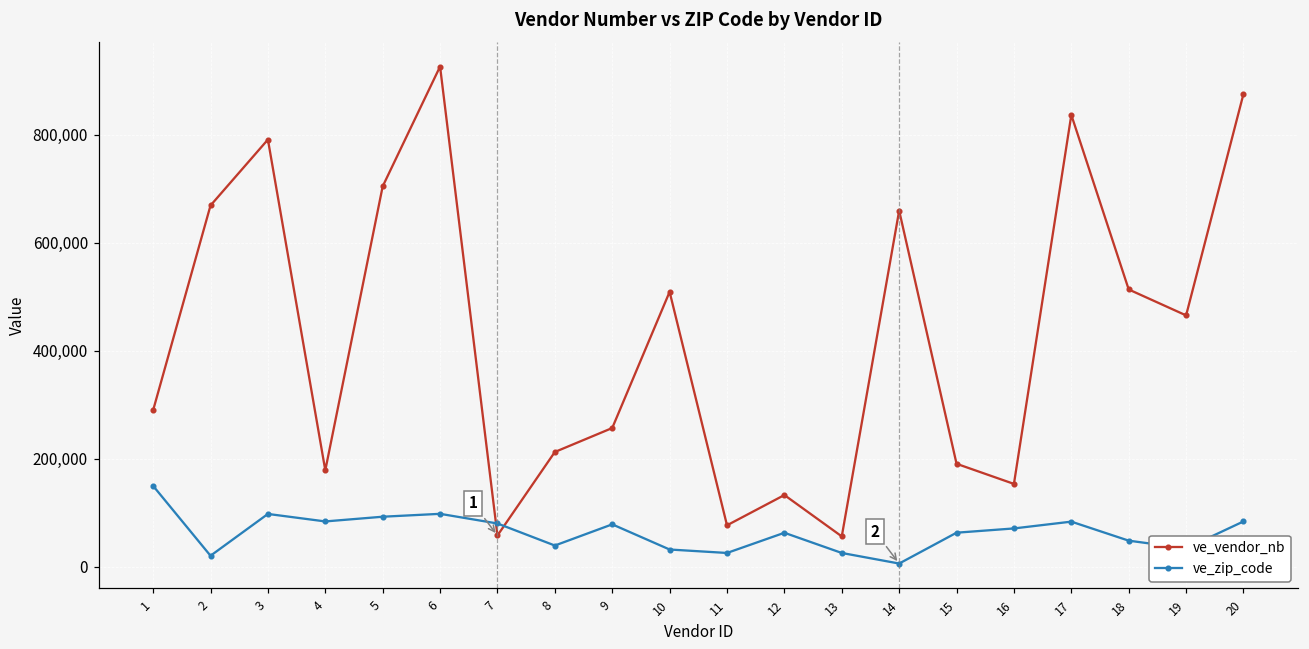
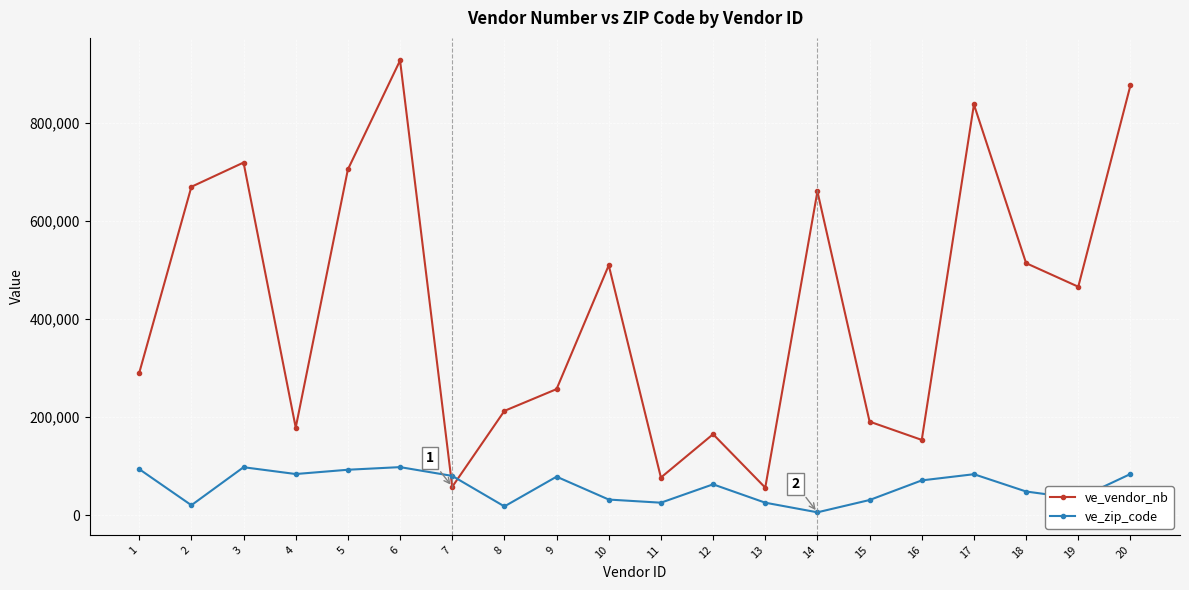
  {
    "ve_vendor_nb": {
      "1": "290,000",
      "2": "670,000",
-     "3": "790,000",
+     "3": "720,000",
      "4": "180,000",
      "5": "700,000",
      "6": "930,000",
      "7": "60,000",
      "8": "210,000",
      "9": "260,000",
      "10": "510,000",
      "11": "80,000",
-     "12": "130,000",
+     "12": "170,000",
      "13": "60,000",
      "14": "660,000",
      "15": "190,000",
      "16": "150,000",
      "17": "840,000",
      "18": "510,000",
      "19": "470,000",
      "20": "880,000"
    },
    "ve_zip_code": {
-     "1": "150,000",
+     "1": "90,000",
      "2": "20,000",
      "3": "100,000",
      "4": "80,000",
      "5": "90,000",
      "6": "100,000",
-     "8": "40,000",
+     "8": "20,000",
      "9": "80,000",
      "10": "30,000",
      "11": "30,000",
      "12": "60,000",
      "13": "30,000",
-     "15": "60,000",
+     "15": "30,000",
      "16": "70,000",
      "17": "80,000",
      "18": "50,000",
      "20": "80,000"
    }
  }
